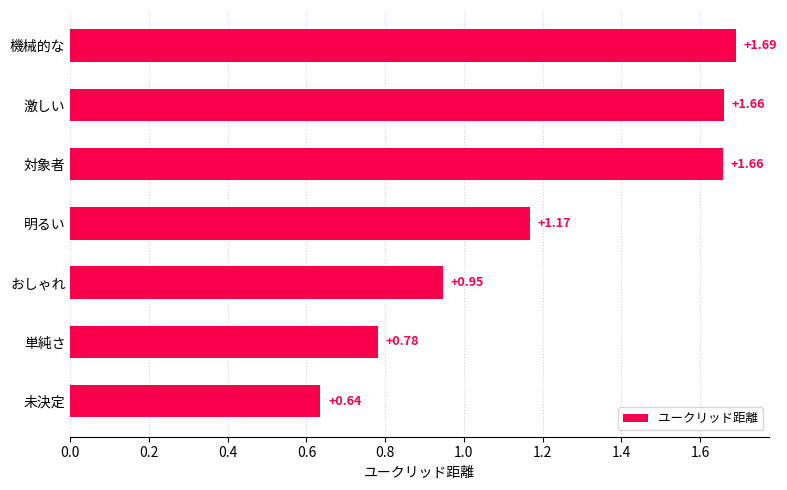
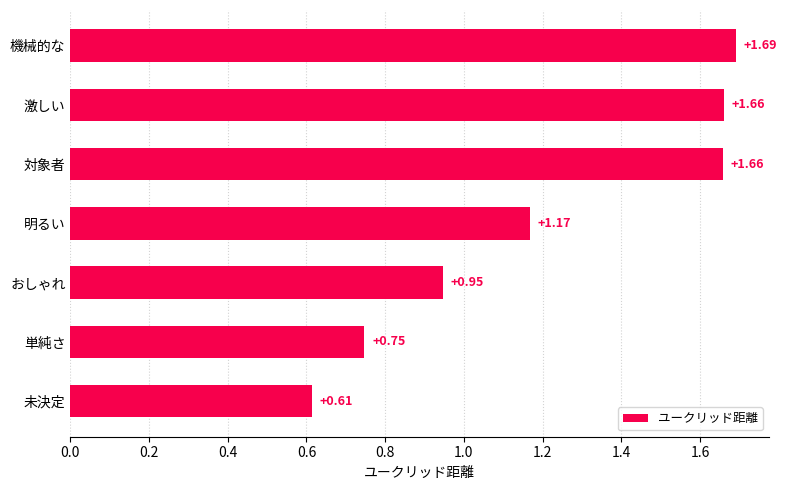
  {
    "機械的な": "+1.69",
    "激しい": "+1.66",
    "対象者": "+1.66",
    "明るい": "+1.17",
    "おしゃれ": "+0.95",
-   "単純さ": "+0.78",
-   "未決定": "+0.64"
+   "単純さ": "+0.75",
+   "未決定": "+0.61"
  }
